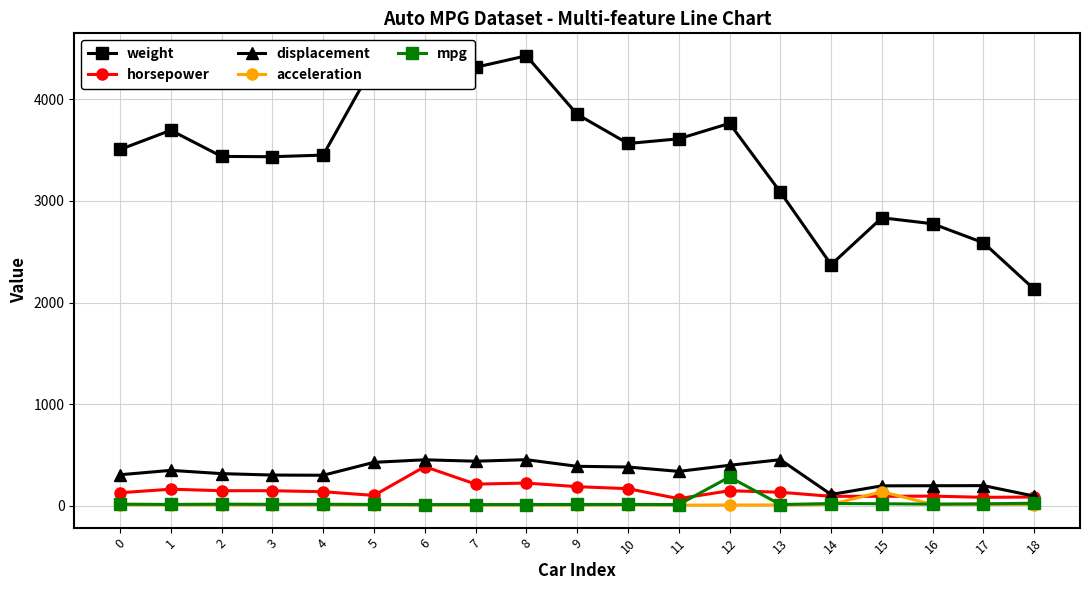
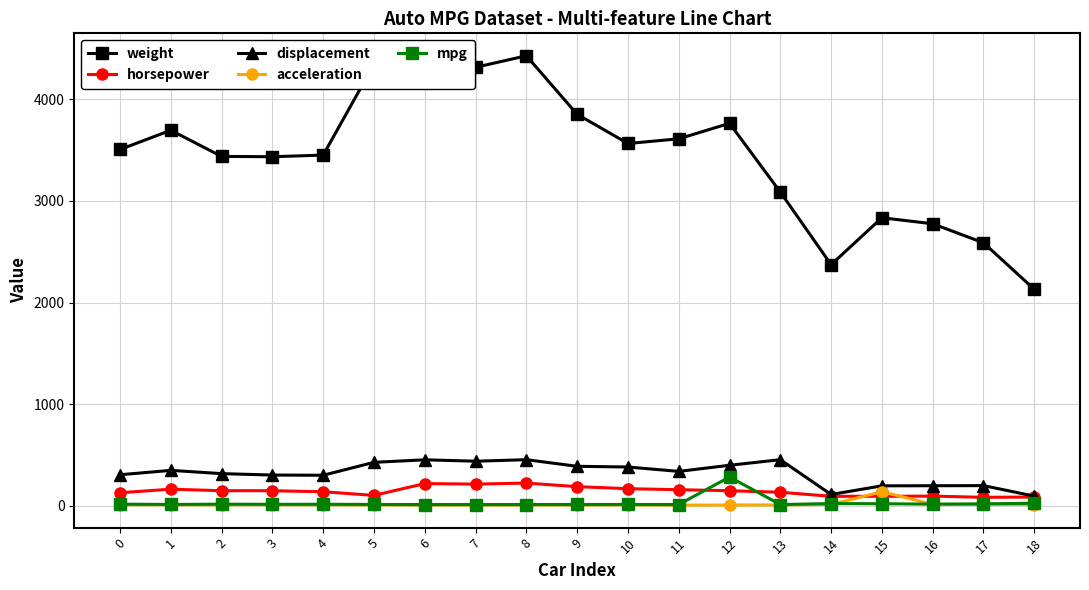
  {
    "horsepower": {
      "0": 130,
      "1": 170,
      "2": 150,
      "3": 150,
      "4": 140,
      "5": 100,
-     "6": 390,
+     "6": 220,
      "7": 220,
      "8": 230,
      "9": 190,
      "10": 170,
-     "11": 70,
+     "11": 160,
      "12": 150,
      "13": 140,
      "15": 100,
      "16": 100,
      "17": 90
    },
    "acceleration": {
      "12": 10,
      "15": 140
    },
    "mpg": {
      "12": 290,
      "15": 20
    }
  }
